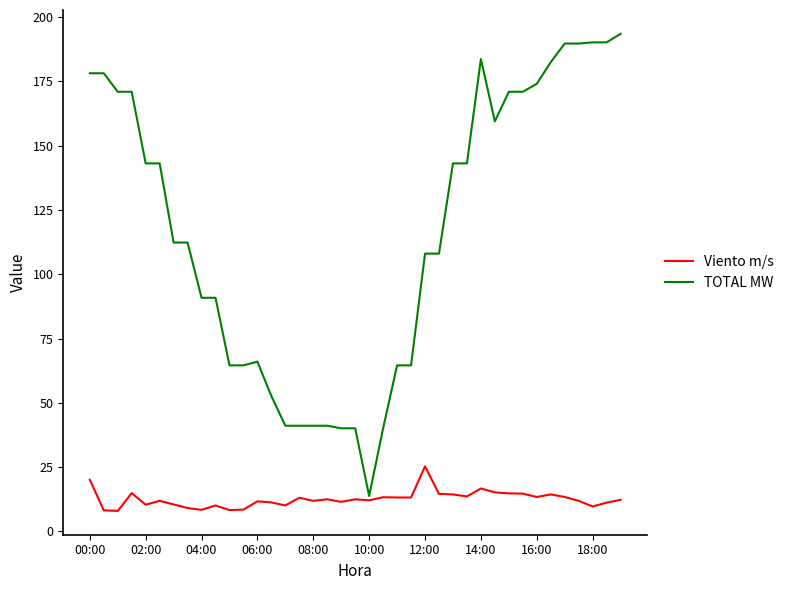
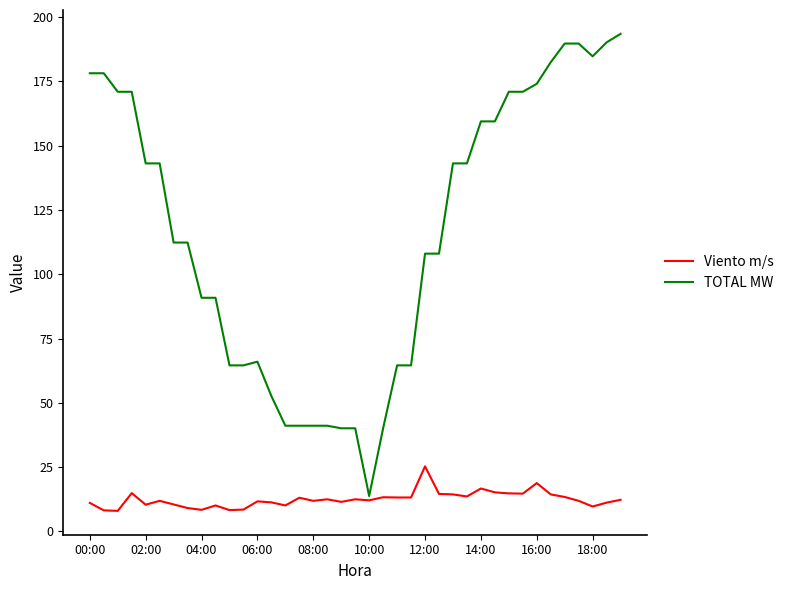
  {
    "Viento m/s": {
-     "00:00": 20,
+     "00:00": 11,
      "02:00": 10,
      "04:00": 8,
      "06:00": 12,
      "08:00": 12,
      "10:00": 12,
      "12:00": 25,
      "14:00": 17,
-     "16:00": 13,
+     "16:00": 19,
      "18:00": 10
    },
    "TOTAL MW": {
      "00:00": 178,
      "02:00": 143,
      "04:00": 91,
      "06:00": 66,
      "08:00": 41,
      "10:00": 14,
      "12:00": 108,
-     "14:00": 184,
+     "14:00": 159,
      "16:00": 174,
-     "18:00": 190
+     "18:00": 185
    }
  }
